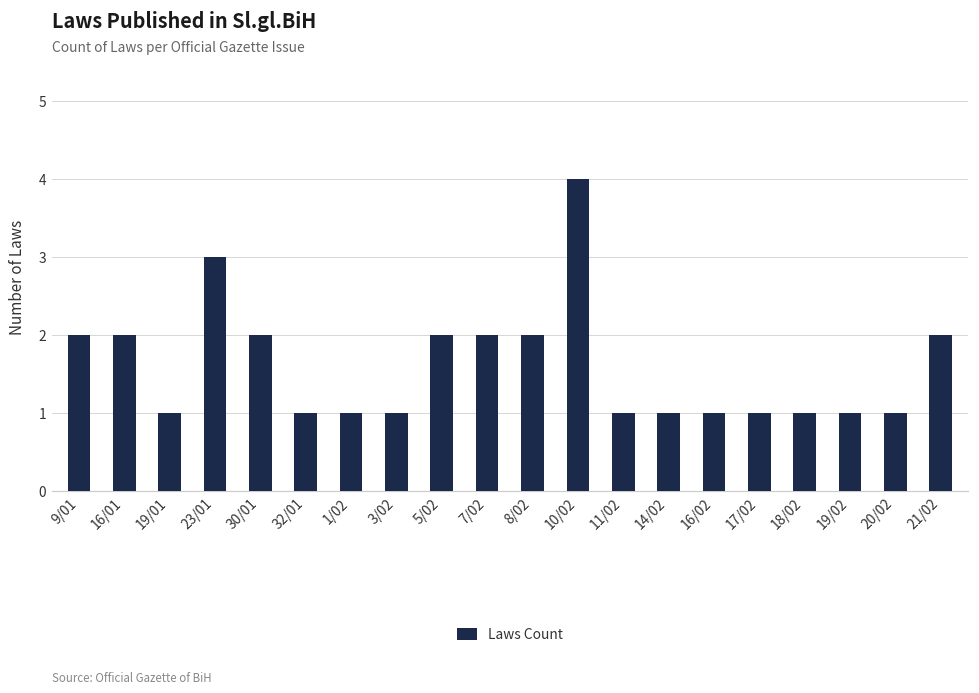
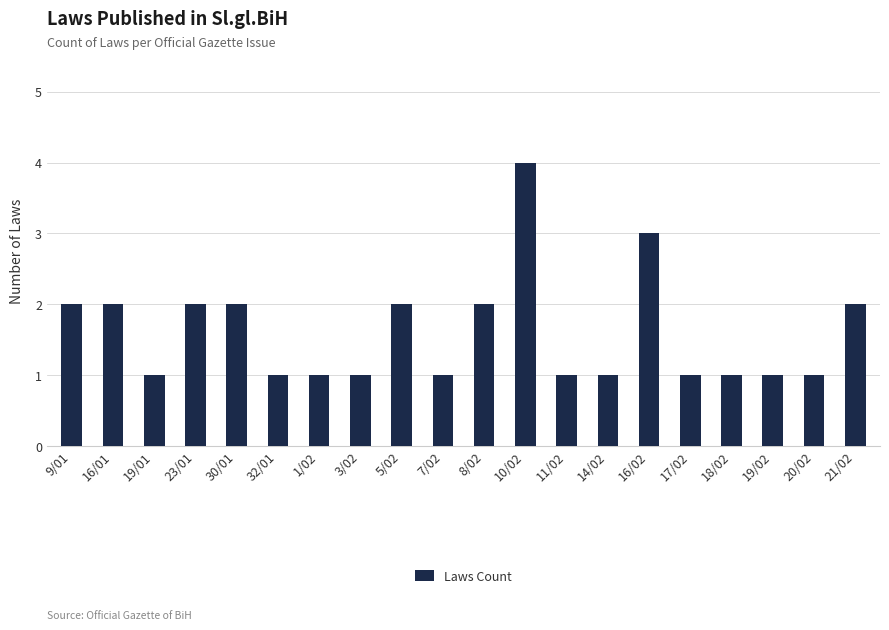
  {
    "9/01": 2,
    "16/01": 2,
    "19/01": 1,
-   "23/01": 3,
+   "23/01": 2,
    "30/01": 2,
    "32/01": 1,
    "1/02": 1,
    "3/02": 1,
    "5/02": 2,
-   "7/02": 2,
+   "7/02": 1,
    "8/02": 2,
    "10/02": 4,
    "11/02": 1,
    "14/02": 1,
-   "16/02": 1,
+   "16/02": 3,
    "17/02": 1,
    "18/02": 1,
    "19/02": 1,
    "20/02": 1,
    "21/02": 2
  }
